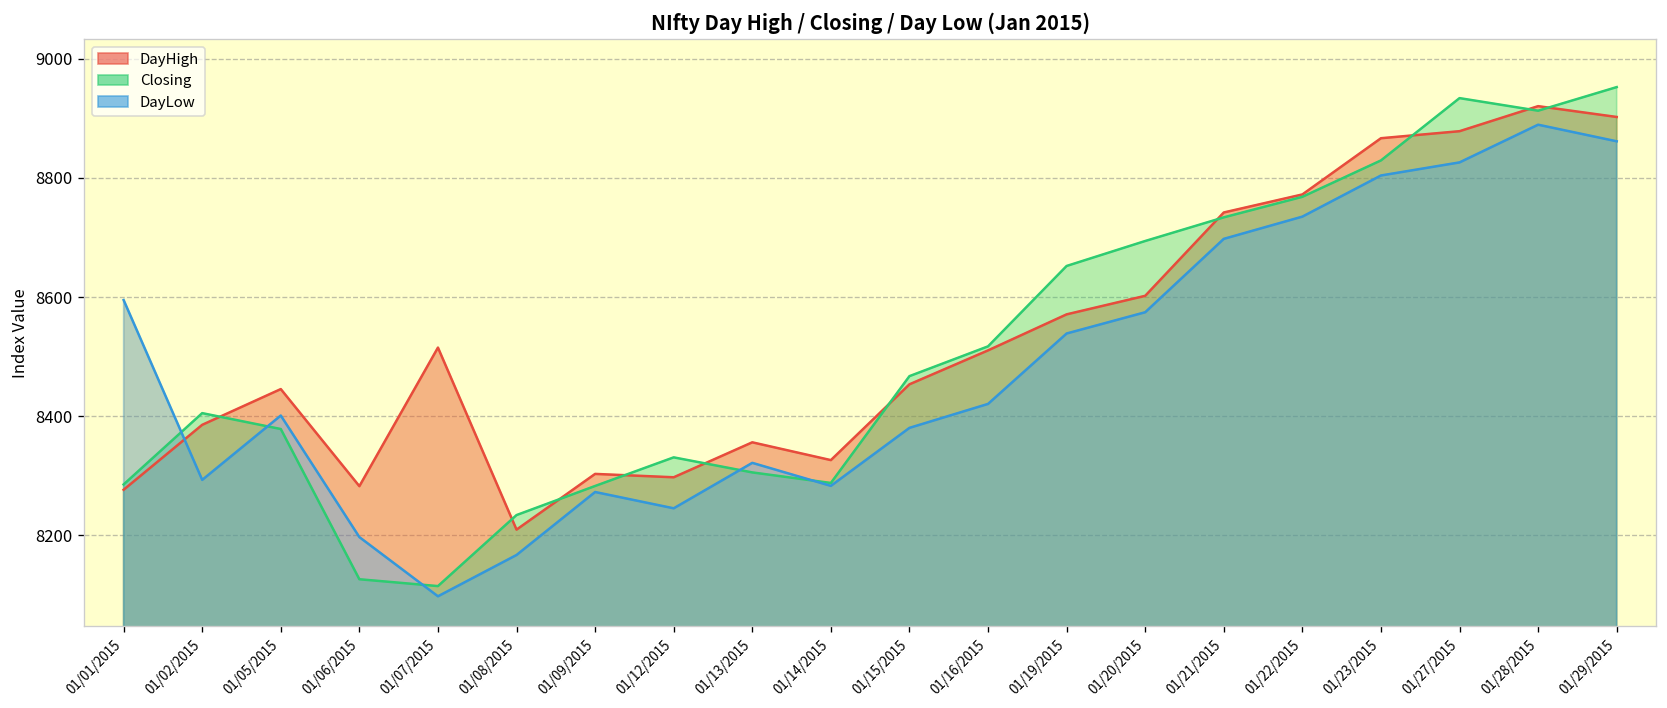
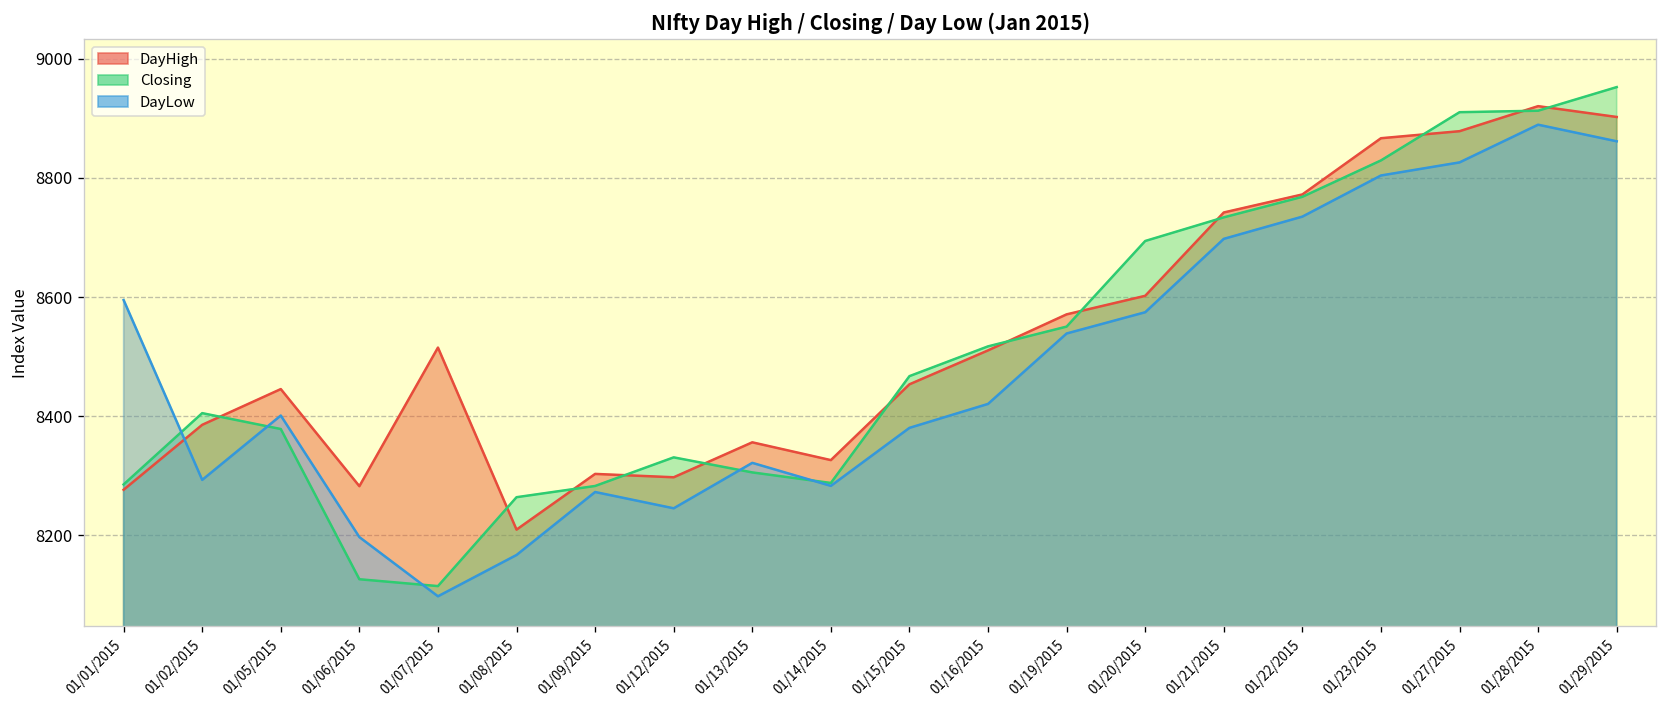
  {
    "DayHigh": {
      "01/01/2015": 8280
    },
    "Closing": {
      "01/01/2015": 8290,
      "01/02/2015": 8410,
      "01/05/2015": 8380,
      "01/06/2015": 8130,
      "01/07/2015": 8120,
-     "01/08/2015": 8230,
+     "01/08/2015": 8260,
      "01/09/2015": 8280,
      "01/12/2015": 8330,
      "01/13/2015": 8310,
      "01/15/2015": 8470,
      "01/16/2015": 8520,
-     "01/19/2015": 8650,
+     "01/19/2015": 8550,
      "01/20/2015": 8690,
      "01/21/2015": 8730,
      "01/23/2015": 8830,
-     "01/27/2015": 8930,
+     "01/27/2015": 8910,
      "01/28/2015": 8910,
      "01/29/2015": 8950
    },
    "DayLow": {
      "01/02/2015": 8290,
      "01/05/2015": 8400,
      "01/06/2015": 8200,
      "01/07/2015": 8100,
      "01/08/2015": 8170,
      "01/09/2015": 8270,
      "01/12/2015": 8250,
      "01/13/2015": 8320,
      "01/15/2015": 8380,
      "01/16/2015": 8420,
      "01/19/2015": 8540,
      "01/20/2015": 8570,
      "01/21/2015": 8700,
      "01/22/2015": 8730,
      "01/23/2015": 8800,
      "01/27/2015": 8830,
      "01/28/2015": 8890,
      "01/29/2015": 8860
    }
  }
